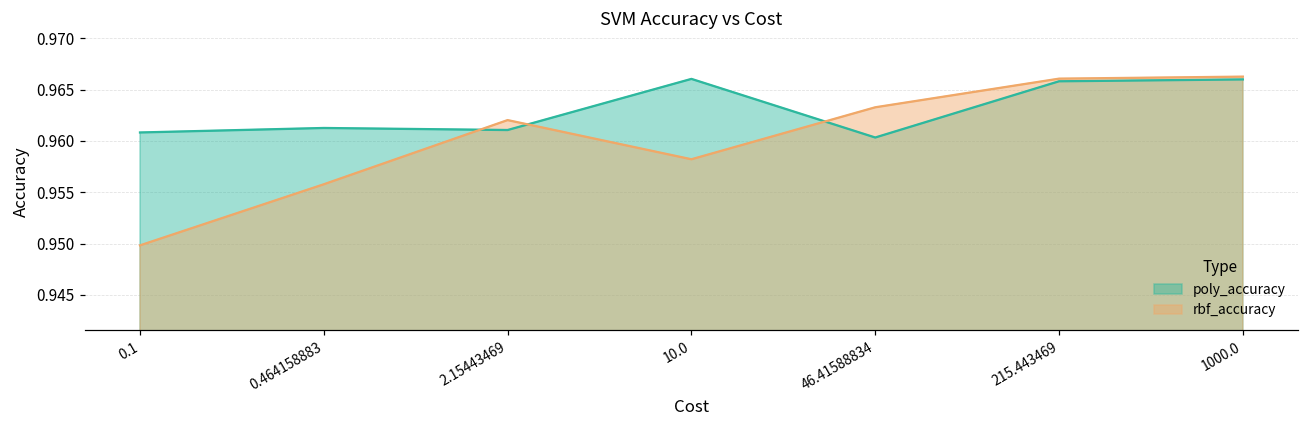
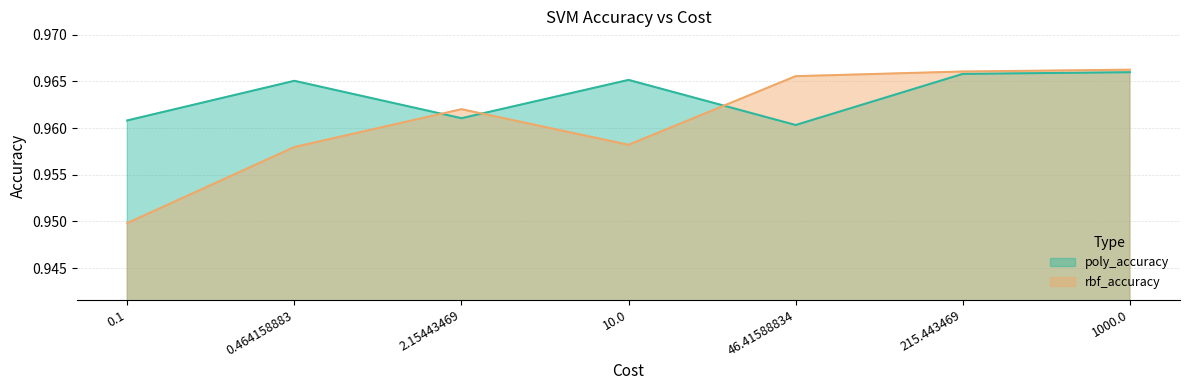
  {
    "poly_accuracy": {
      "0.1": 0.961,
-     "0.464158883": 0.961,
+     "0.464158883": 0.965,
      "2.15443469": 0.961,
-     "10.0": 0.966,
+     "10.0": 0.965,
      "46.41588834": 0.960
    },
    "rbf_accuracy": {
      "0.1": 0.950,
-     "0.464158883": 0.956,
+     "0.464158883": 0.958,
      "2.15443469": 0.962,
      "10.0": 0.958,
-     "46.41588834": 0.963
+     "46.41588834": 0.966
    }
  }
